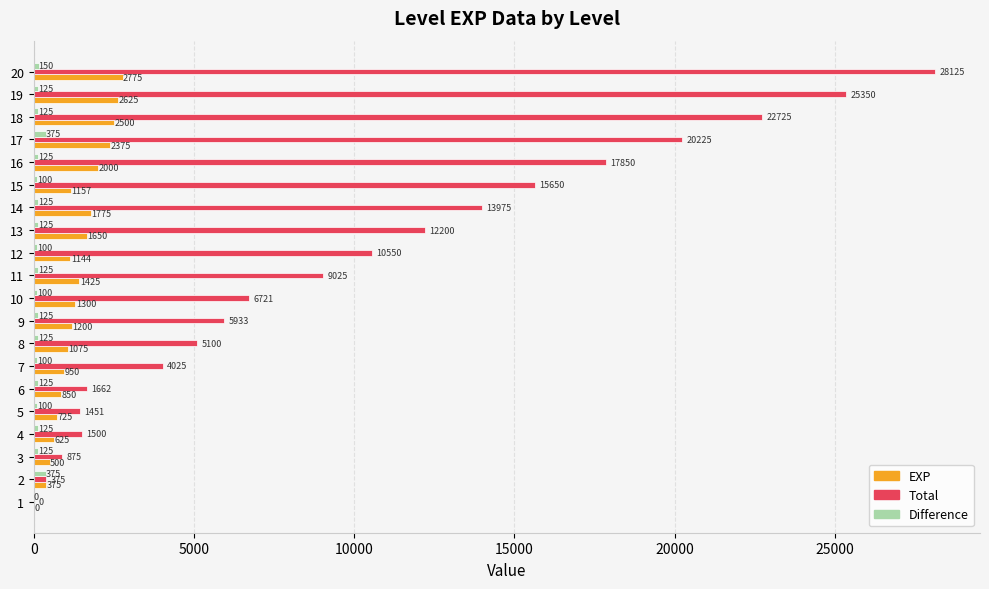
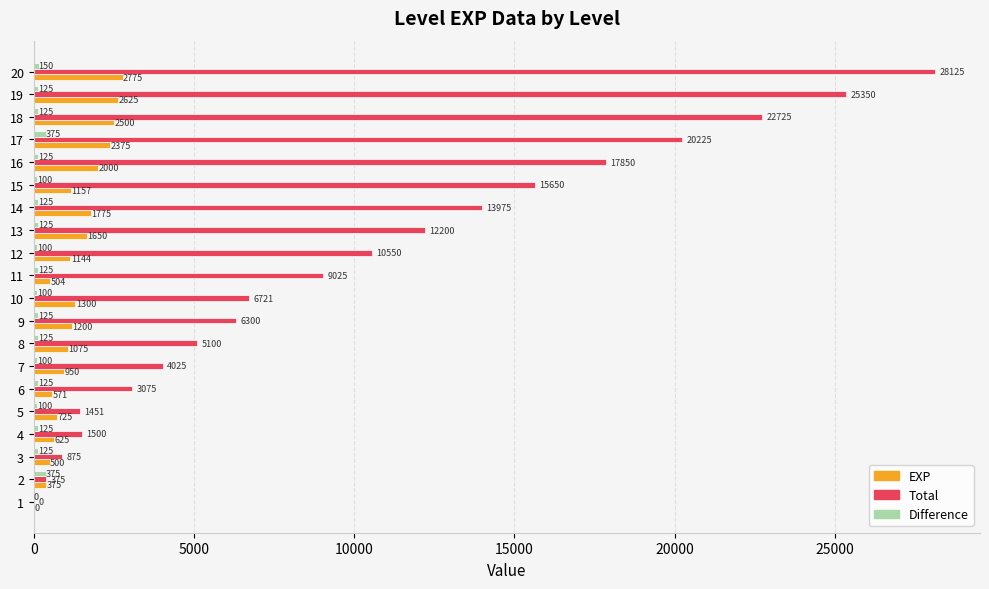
  {
    "EXP": {
      "20": 2775,
      "19": 2625,
      "18": 2500,
      "17": 2375,
      "16": 2000,
      "15": 1157,
      "14": 1775,
      "13": 1650,
      "12": 1144,
-     "11": 1425,
+     "11": 504,
      "10": 1300,
      "9": 1200,
      "8": 1075,
      "7": 950,
-     "6": 850,
+     "6": 571,
      "5": 725,
      "4": 625,
      "3": 500,
      "1": 0
    },
    "Total": {
      "20": 28125,
      "19": 25350,
      "18": 22725,
      "17": 20225,
      "16": 17850,
      "15": 15650,
      "14": 13975,
      "13": 12200,
      "12": 10550,
      "11": 9025,
      "10": 6721,
-     "9": 5933,
+     "9": 6300,
      "8": 5100,
      "7": 4025,
-     "6": 1662,
+     "6": 3075,
      "5": 1451,
      "4": 1500,
      "3": 875,
      "1": 0
    },
    "Difference": {
      "20": 150,
      "19": 125,
      "18": 125,
      "17": 375,
      "16": 125,
      "15": 100,
      "14": 125,
      "13": 125,
      "12": 100,
      "11": 125,
      "10": 100,
      "9": 125,
      "8": 125,
      "7": 100,
      "6": 125,
      "5": 100,
      "4": 125,
      "3": 125,
      "1": 0
    }
  }
